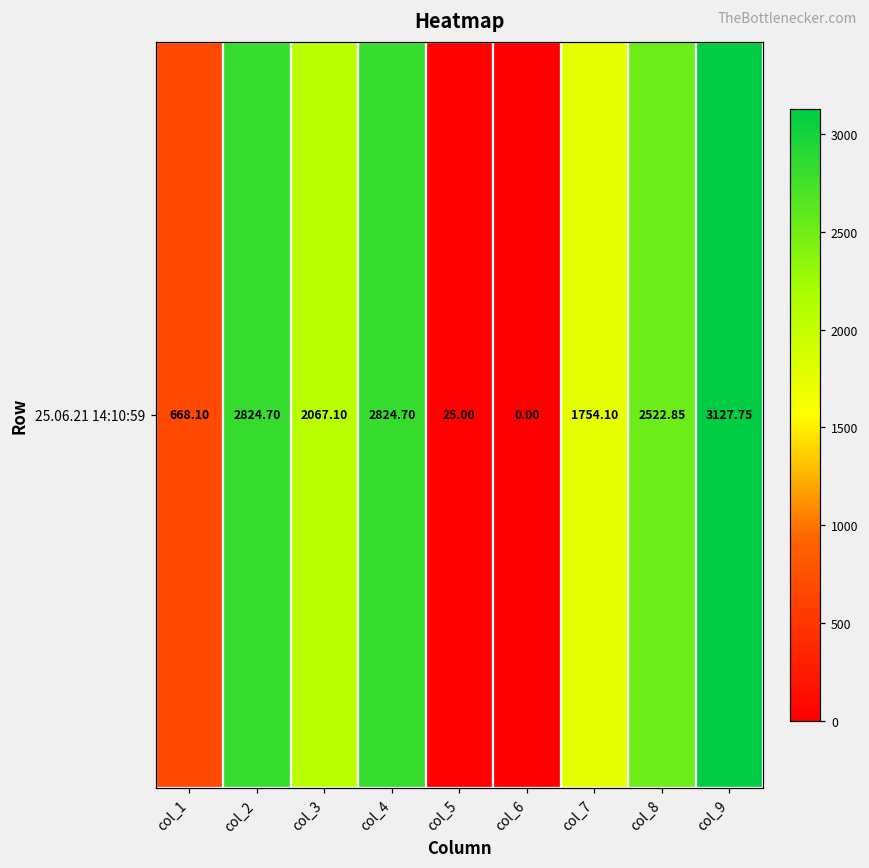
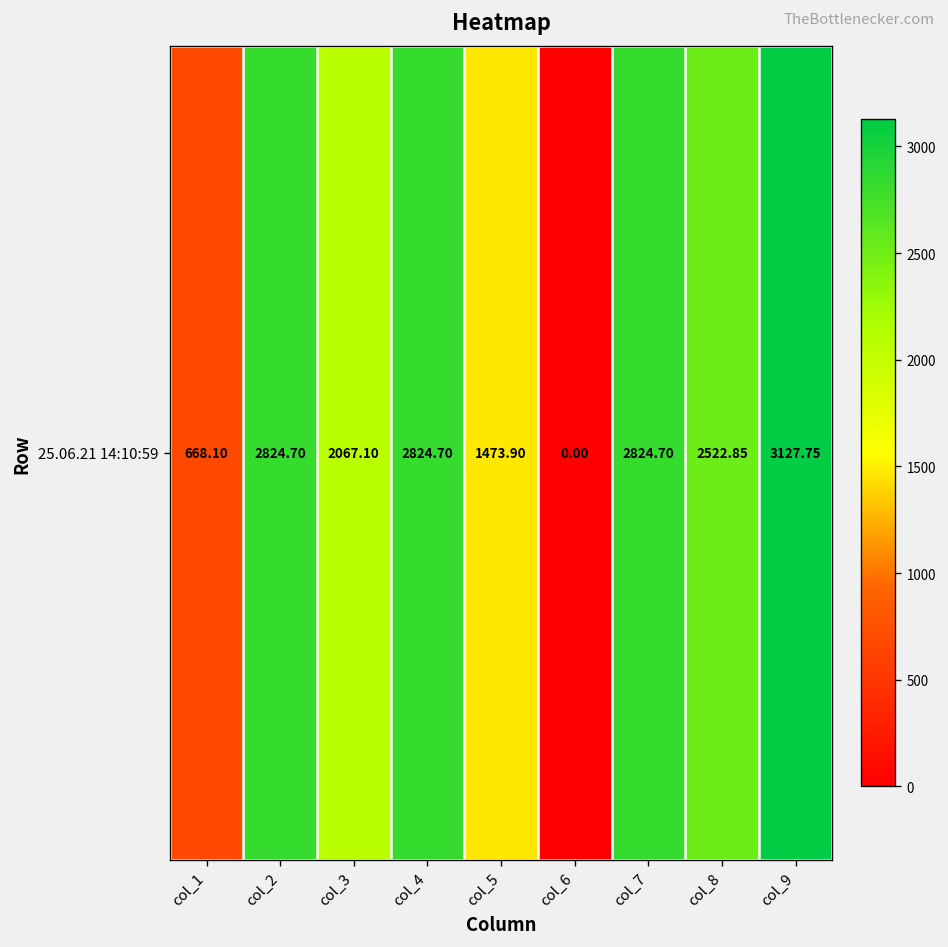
  {
    "25.06.21 14:10:59": {
      "col_1": 668.10,
      "col_2": 2824.70,
      "col_3": 2067.10,
      "col_4": 2824.70,
-     "col_5": 25.00,
+     "col_5": 1473.90,
      "col_6": 0.00,
-     "col_7": 1754.10,
+     "col_7": 2824.70,
      "col_8": 2522.85,
      "col_9": 3127.75
    }
  }
